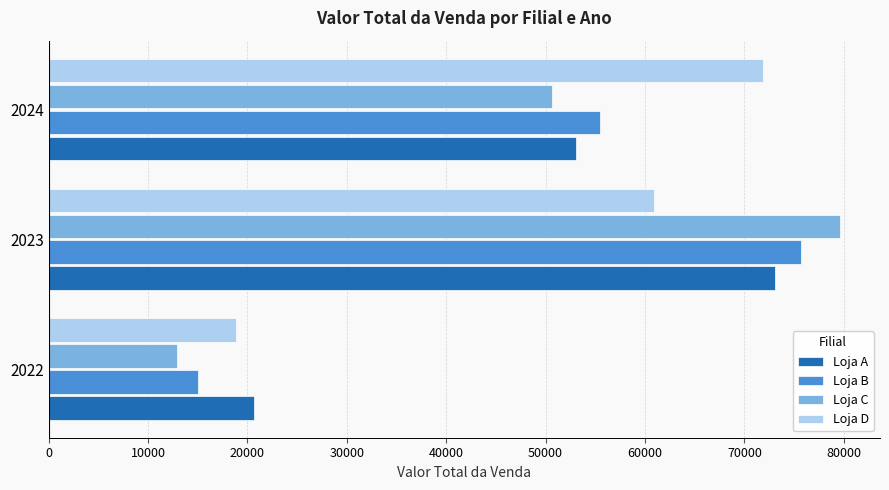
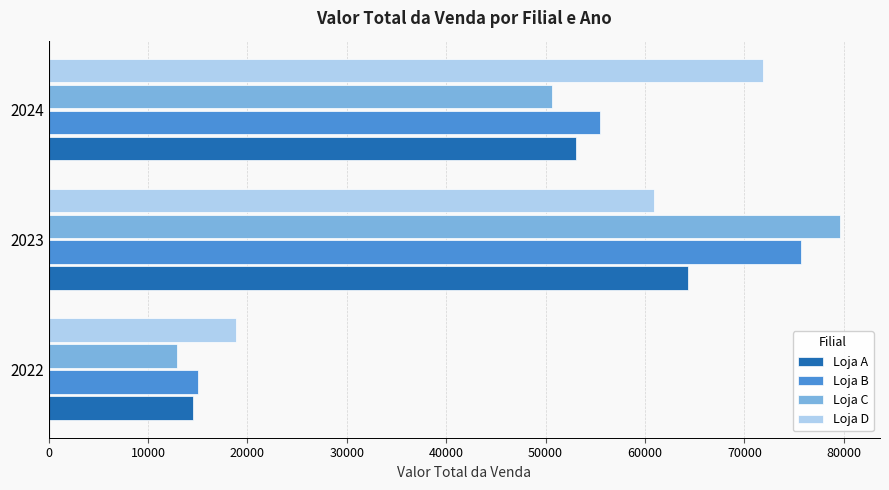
  {
    "Loja A": {
      "2024": 53000,
-     "2023": 73000,
-     "2022": 21000
+     "2023": 64000,
+     "2022": 15000
    },
    "Loja D": {
      "2024": 72000,
      "2023": 61000,
      "2022": 19000
    }
  }
